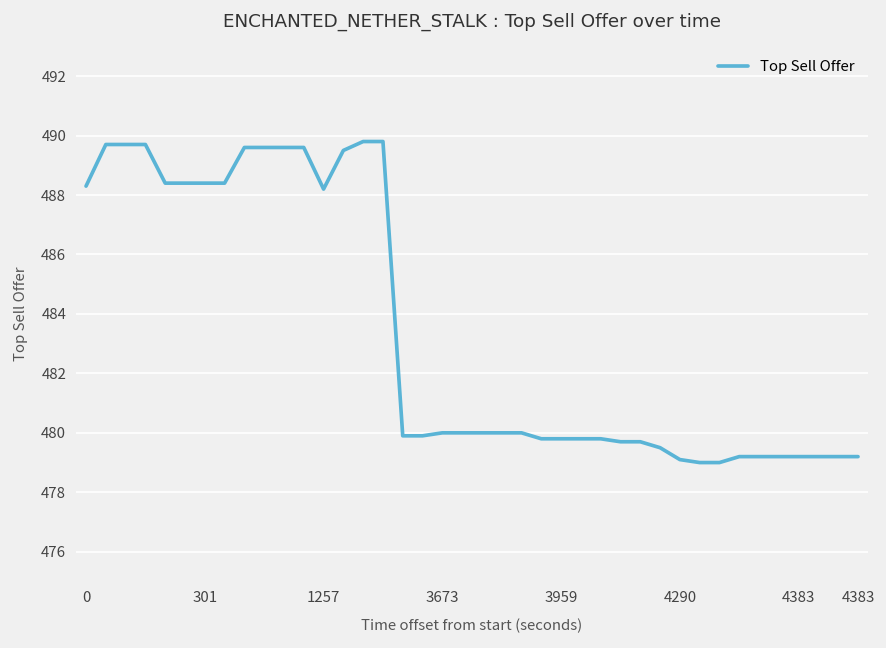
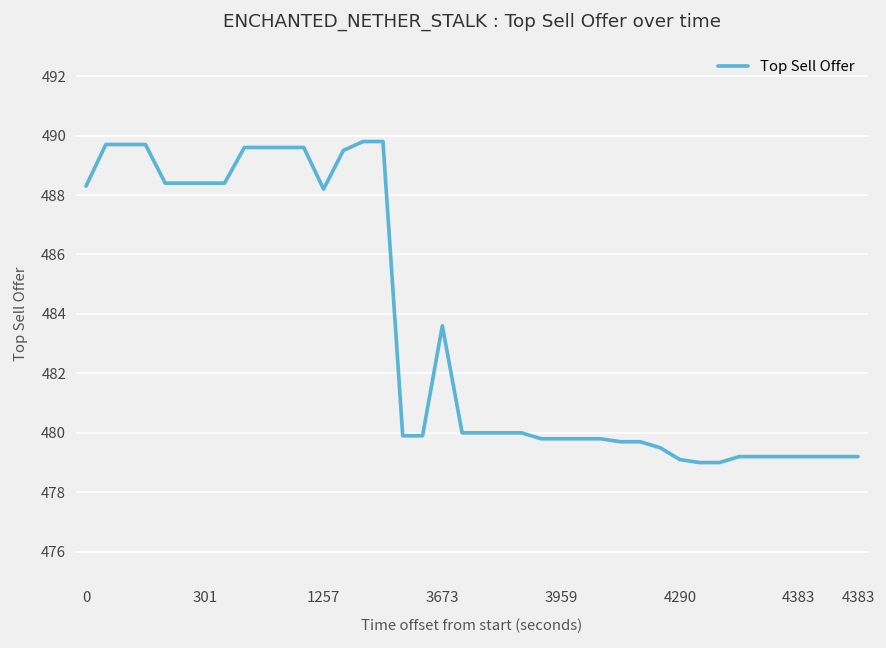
  {
    "0": 488.3,
    "301": 488.4,
    "1257": 488.2,
-   "3673": 480.0,
+   "3673": 483.6,
    "3959": 479.8,
    "4290": 479.1
  }
